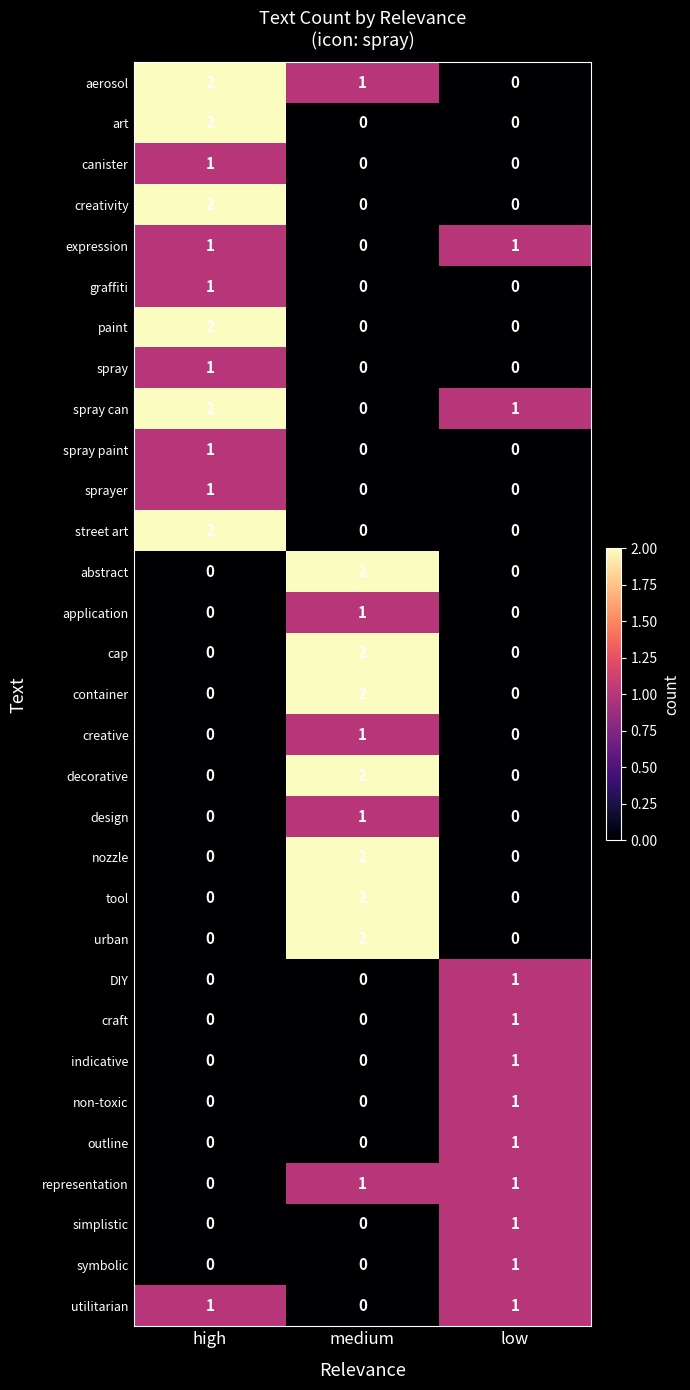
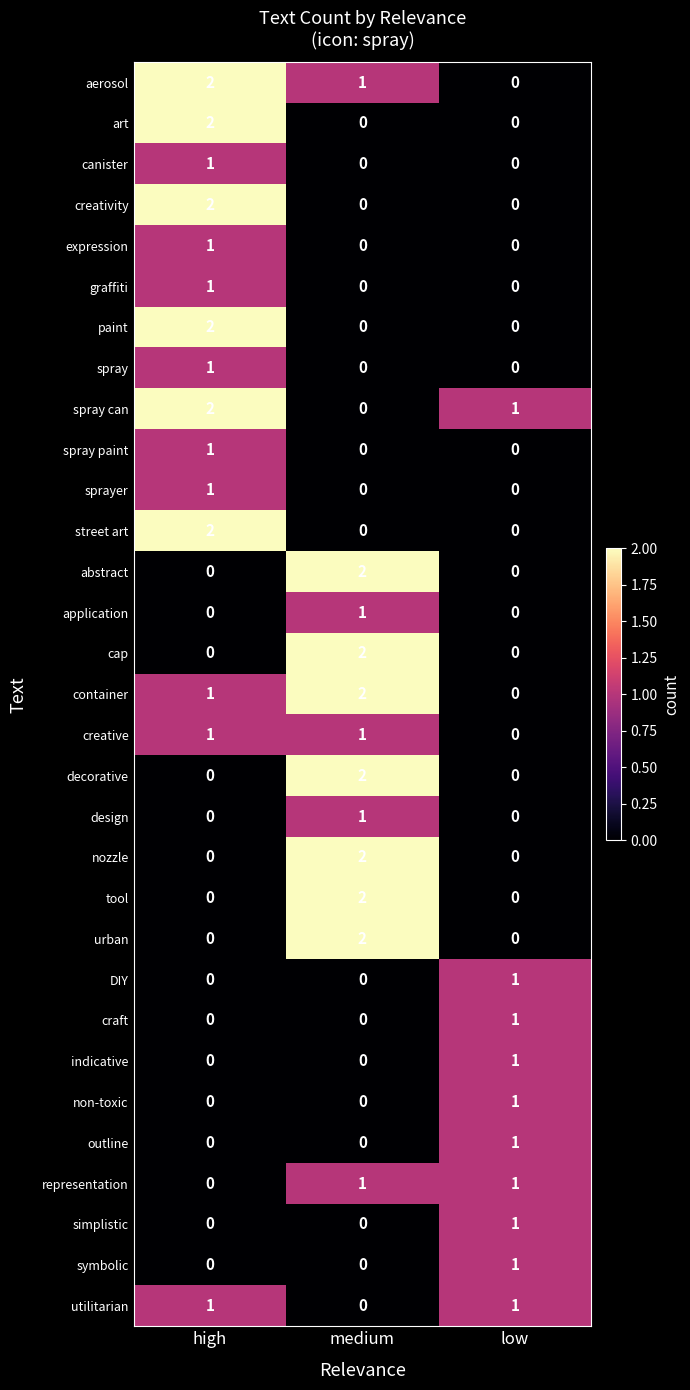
  {
    "aerosol": {
      "high": 2,
      "medium": 1,
      "low": 0
    },
    "art": {
      "high": 2,
      "medium": 0,
      "low": 0
    },
    "canister": {
      "high": 1,
      "medium": 0,
      "low": 0
    },
    "creativity": {
      "high": 2,
      "medium": 0,
      "low": 0
    },
    "expression": {
      "high": 1,
      "medium": 0,
-     "low": 1
+     "low": 0
    },
    "graffiti": {
      "high": 1,
      "medium": 0,
      "low": 0
    },
    "paint": {
      "high": 2,
      "medium": 0,
      "low": 0
    },
    "spray": {
      "high": 1,
      "medium": 0,
      "low": 0
    },
    "spray can": {
      "high": 2,
      "medium": 0,
      "low": 1
    },
    "spray paint": {
      "high": 1,
      "medium": 0,
      "low": 0
    },
    "sprayer": {
      "high": 1,
      "medium": 0,
      "low": 0
    },
    "street art": {
      "high": 2,
      "medium": 0,
      "low": 0
    },
    "abstract": {
      "high": 0,
      "medium": 2,
      "low": 0
    },
    "application": {
      "high": 0,
      "medium": 1,
      "low": 0
    },
    "cap": {
      "high": 0,
      "medium": 2,
      "low": 0
    },
    "container": {
-     "high": 0,
+     "high": 1,
      "medium": 2,
      "low": 0
    },
    "creative": {
-     "high": 0,
+     "high": 1,
      "medium": 1,
      "low": 0
    },
    "decorative": {
      "high": 0,
      "medium": 2,
      "low": 0
    },
    "design": {
      "high": 0,
      "medium": 1,
      "low": 0
    },
    "nozzle": {
      "high": 0,
      "medium": 2,
      "low": 0
    },
    "tool": {
      "high": 0,
      "medium": 2,
      "low": 0
    },
    "urban": {
      "high": 0,
      "medium": 2,
      "low": 0
    },
    "DIY": {
      "high": 0,
      "medium": 0,
      "low": 1
    },
    "craft": {
      "high": 0,
      "medium": 0,
      "low": 1
    },
    "indicative": {
      "high": 0,
      "medium": 0,
      "low": 1
    },
    "non-toxic": {
      "high": 0,
      "medium": 0,
      "low": 1
    },
    "outline": {
      "high": 0,
      "medium": 0,
      "low": 1
    },
    "representation": {
      "high": 0,
      "medium": 1,
      "low": 1
    },
    "simplistic": {
      "high": 0,
      "medium": 0,
      "low": 1
    },
    "symbolic": {
      "high": 0,
      "medium": 0,
      "low": 1
    },
    "utilitarian": {
      "high": 1,
      "medium": 0,
      "low": 1
    }
  }
